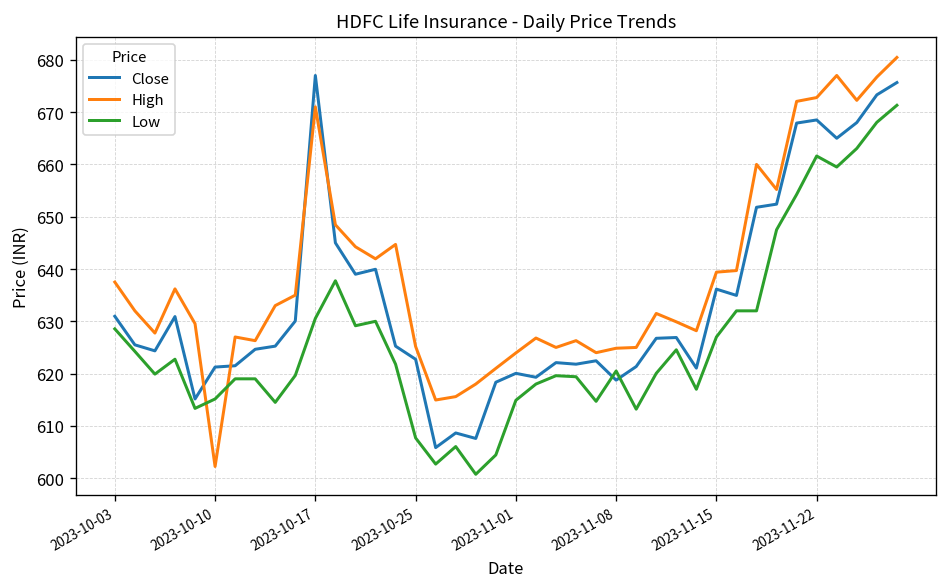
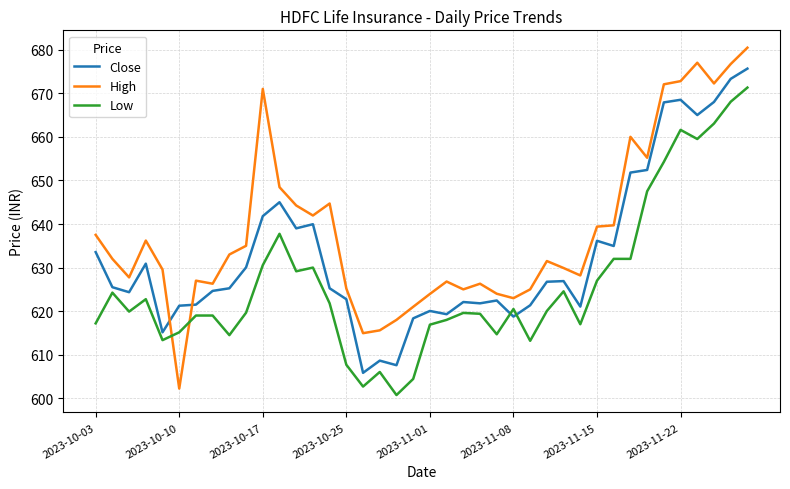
  {
    "Close": {
-     "2023-10-03": 631,
+     "2023-10-03": 634,
      "2023-10-10": 621,
-     "2023-10-17": 677,
+     "2023-10-17": 642,
      "2023-10-25": 623,
      "2023-11-01": 620,
      "2023-11-08": 619,
      "2023-11-15": 636,
      "2023-11-22": 669
    },
    "High": {
      "2023-10-03": 638,
      "2023-10-10": 602,
      "2023-10-17": 671,
      "2023-10-25": 625,
      "2023-11-01": 624,
-     "2023-11-08": 625,
+     "2023-11-08": 623,
      "2023-11-15": 639,
      "2023-11-22": 673
    },
    "Low": {
-     "2023-10-03": 629,
+     "2023-10-03": 617,
      "2023-10-10": 615,
      "2023-10-17": 631,
      "2023-10-25": 608,
-     "2023-11-01": 615,
+     "2023-11-01": 617,
      "2023-11-08": 621,
      "2023-11-15": 627,
      "2023-11-22": 662
    }
  }
